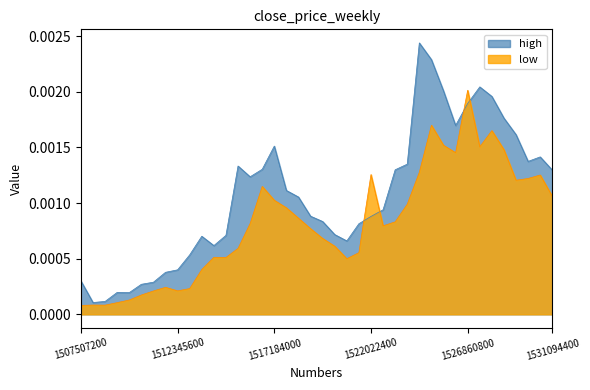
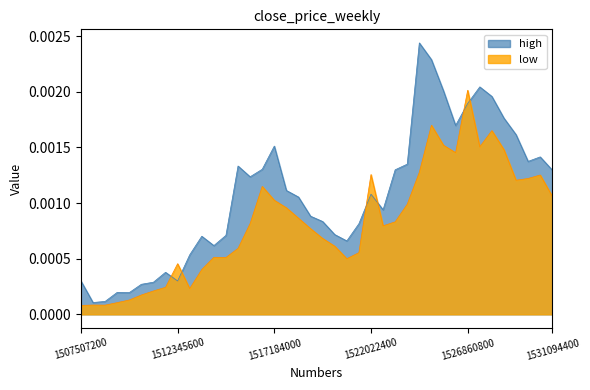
  {
    "high": {
      "1507507200": 0.00030,
-     "1512345600": 0.0004,
+     "1512345600": 0.0003,
      "1517184000": 0.00151,
-     "1522022400": 0.00088,
+     "1522022400": 0.00108,
      "1526860800": 0.00190,
      "1531094400": 0.00130
    },
    "low": {
      "1507507200": 0.00008,
-     "1512345600": 0.00021,
+     "1512345600": 0.00046,
      "1517184000": 0.00103,
      "1522022400": 0.00126,
      "1526860800": 0.00201,
      "1531094400": 0.00106
    }
  }
